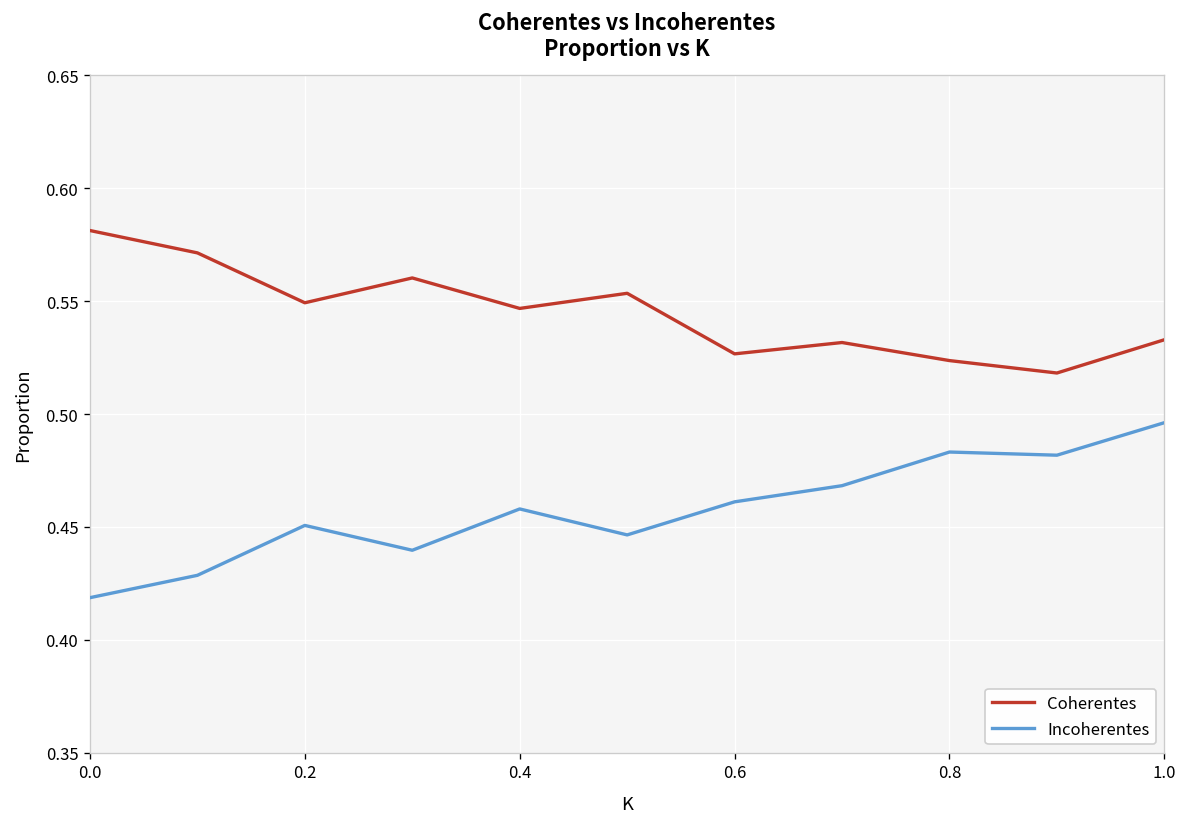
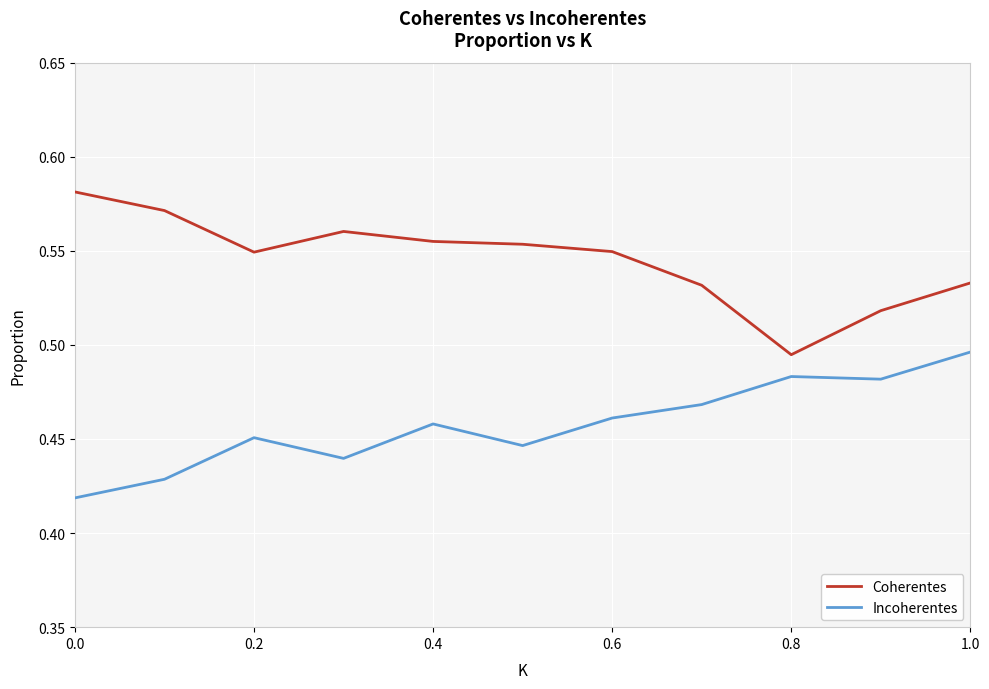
  {
    "Coherentes": {
      "0.0": 0.581,
      "0.2": 0.549,
-     "0.4": 0.547,
-     "0.6": 0.527,
-     "0.8": 0.524,
+     "0.4": 0.555,
+     "0.6": 0.550,
+     "0.8": 0.495,
      "1.0": 0.533
    },
    "Incoherentes": {
      "0.0": 0.419,
      "0.2": 0.451,
      "0.4": 0.458,
      "0.6": 0.461,
      "0.8": 0.483,
      "1.0": 0.496
    }
  }
